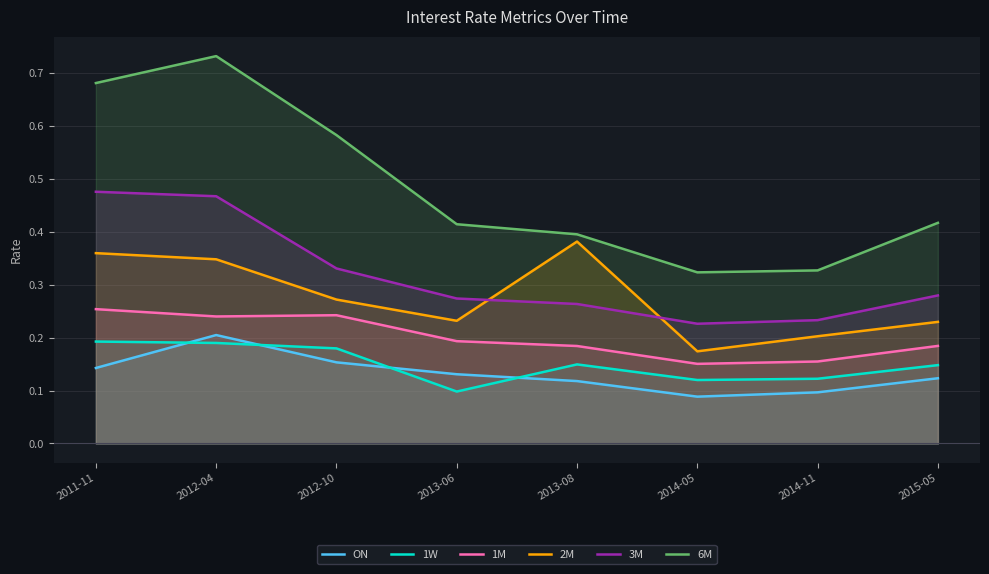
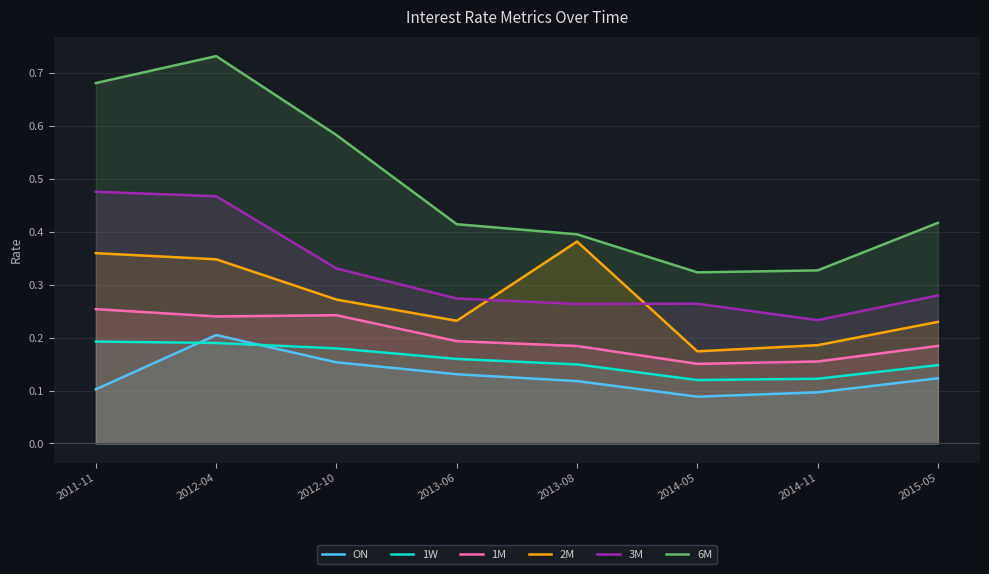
  {
    "ON": {
-     "2011-11": 0.14,
+     "2011-11": 0.10,
      "2012-04": 0.20,
      "2012-10": 0.15,
      "2013-06": 0.13,
      "2013-08": 0.12,
      "2014-05": 0.09,
      "2014-11": 0.10,
      "2015-05": 0.12
    },
    "1W": {
      "2011-11": 0.19,
      "2012-04": 0.19,
      "2012-10": 0.18,
-     "2013-06": 0.10,
+     "2013-06": 0.16,
      "2013-08": 0.15,
      "2014-05": 0.12,
      "2014-11": 0.12,
      "2015-05": 0.15
    },
    "1M": {
      "2011-11": 0.25,
      "2012-04": 0.24,
      "2012-10": 0.24,
      "2013-06": 0.19,
      "2013-08": 0.18,
      "2014-05": 0.15,
      "2014-11": 0.15,
      "2015-05": 0.18
    },
    "2M": {
      "2011-11": 0.36,
      "2012-04": 0.35,
      "2012-10": 0.27,
      "2013-06": 0.23,
      "2013-08": 0.38,
      "2014-05": 0.17,
-     "2014-11": 0.20,
+     "2014-11": 0.19,
      "2015-05": 0.23
    },
    "3M": {
      "2011-11": 0.48,
      "2012-04": 0.47,
      "2012-10": 0.33,
      "2013-06": 0.27,
      "2013-08": 0.26,
-     "2014-05": 0.23,
+     "2014-05": 0.26,
      "2014-11": 0.23,
      "2015-05": 0.28
    },
    "6M": {
      "2011-11": 0.68,
      "2012-04": 0.73,
      "2012-10": 0.58,
      "2013-06": 0.41,
      "2013-08": 0.39,
      "2014-05": 0.32,
      "2014-11": 0.33,
      "2015-05": 0.42
    }
  }
